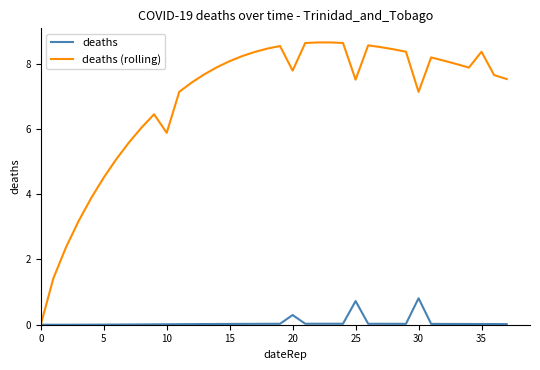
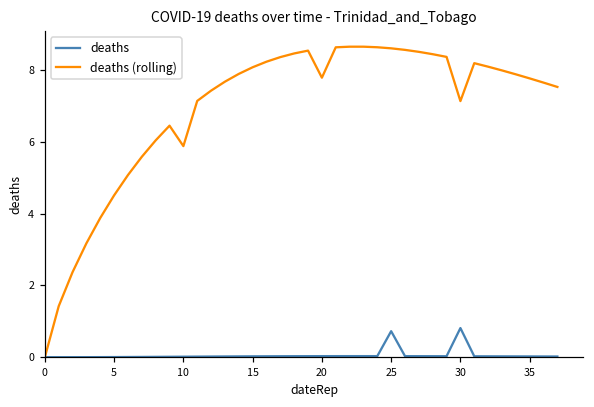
  {
    "deaths": {
      "5": 0.0,
      "10": 0.0,
      "15": 0.0,
-     "20": 0.3,
+     "20": 0.0,
      "25": 0.7,
      "30": 0.8,
      "35": 0.0
    },
    "deaths (rolling)": {
      "5": 4.5,
      "10": 5.9,
      "15": 8.1,
      "20": 7.8,
-     "25": 7.5,
+     "25": 8.6,
      "30": 7.1,
-     "35": 8.4
+     "35": 7.8
    }
  }
